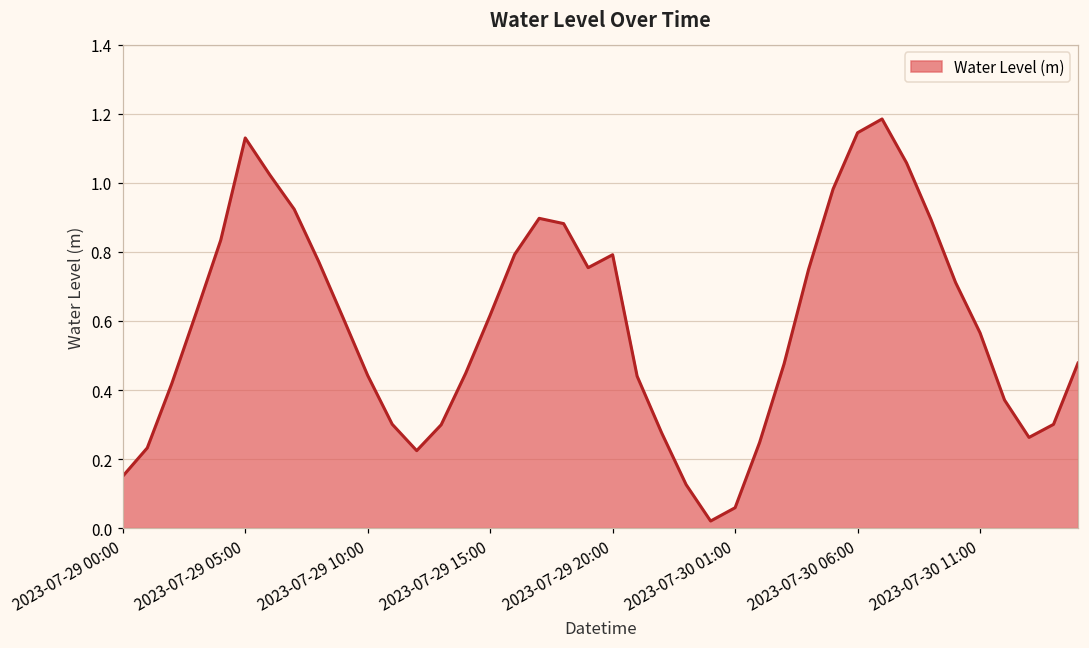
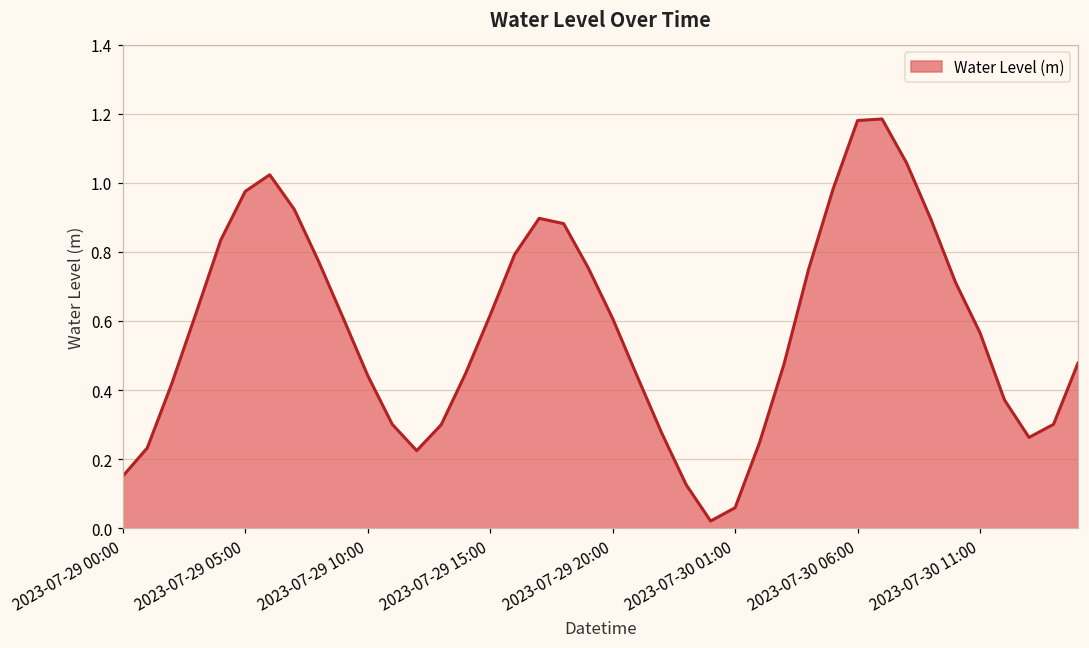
  {
    "2023-07-29 00:00": 0.15,
-   "2023-07-29 05:00": 1.13,
+   "2023-07-29 05:00": 0.98,
    "2023-07-29 10:00": 0.44,
    "2023-07-29 15:00": 0.62,
-   "2023-07-29 20:00": 0.79,
+   "2023-07-29 20:00": 0.61,
    "2023-07-30 01:00": 0.06,
-   "2023-07-30 06:00": 1.15,
+   "2023-07-30 06:00": 1.18,
    "2023-07-30 11:00": 0.57
  }
